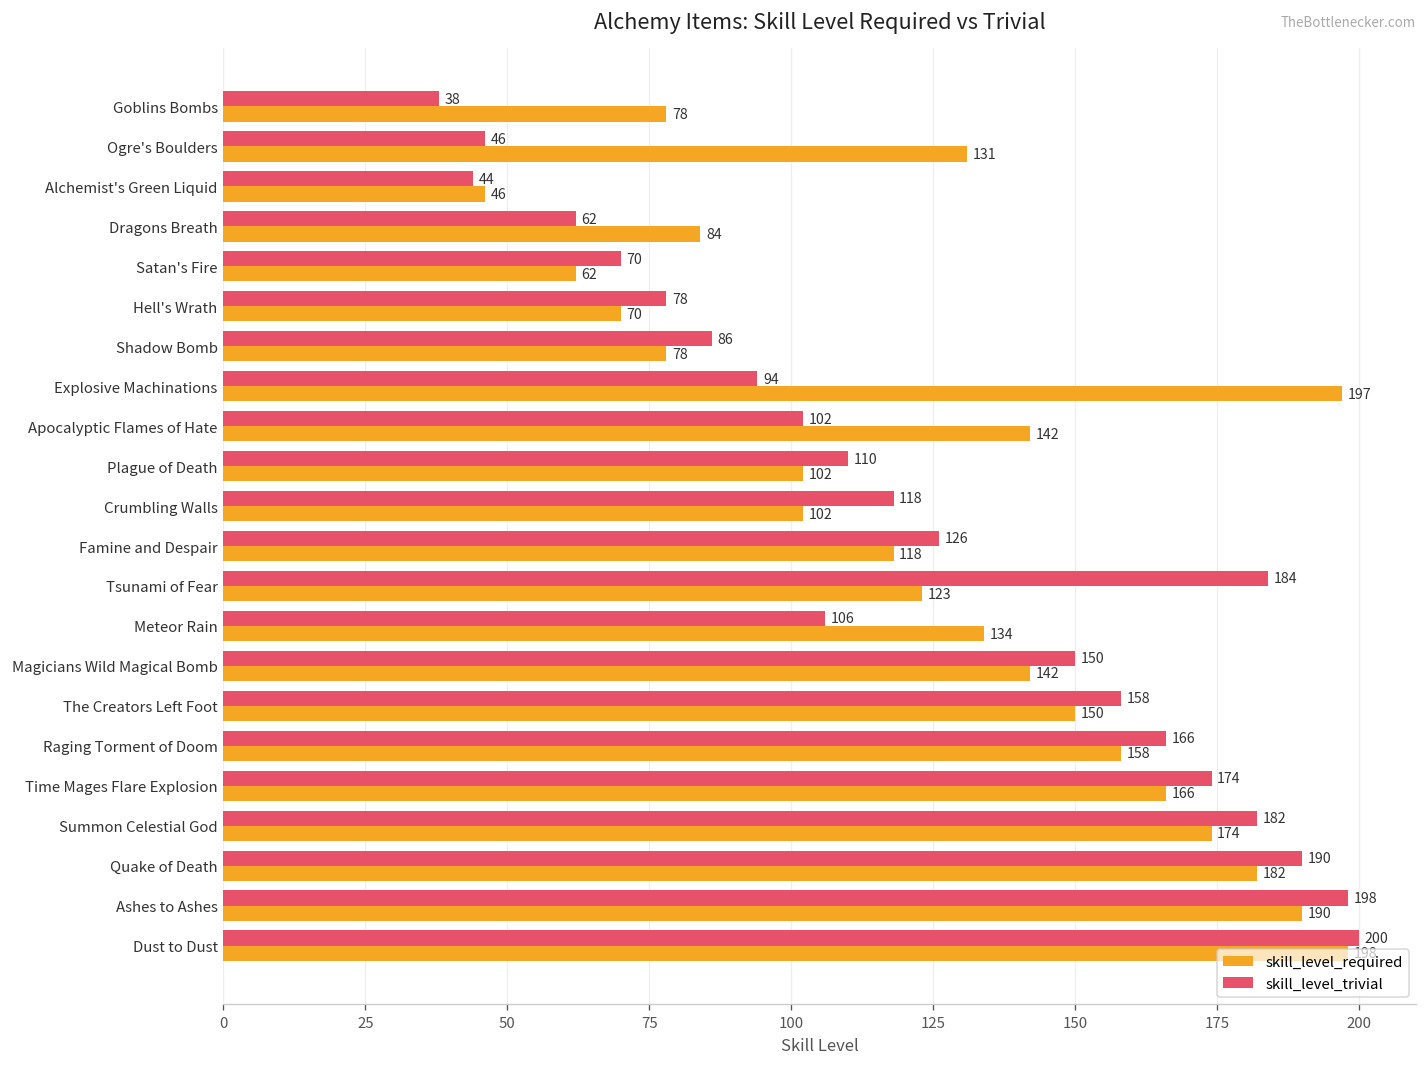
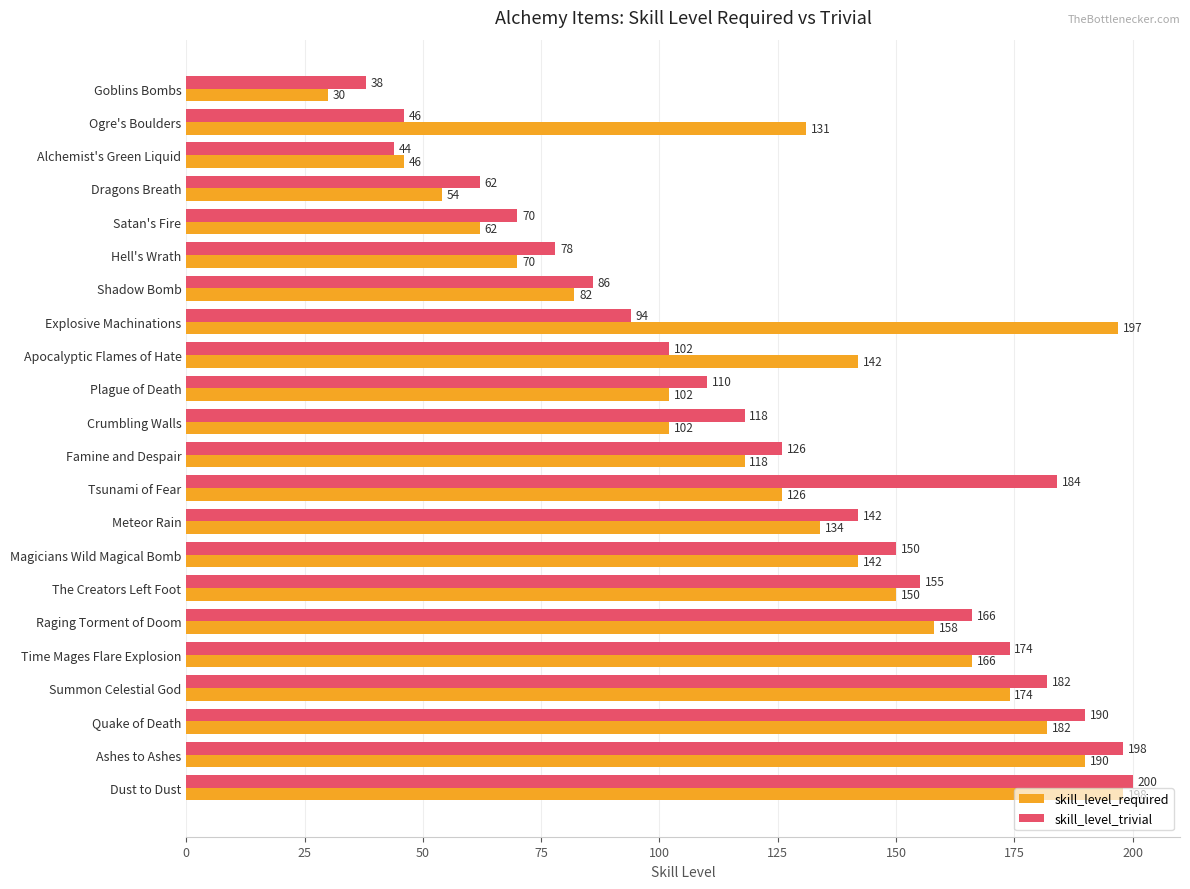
  {
    "skill_level_required": {
-     "Goblins Bombs": 78,
+     "Goblins Bombs": 30,
      "Ogre's Boulders": 131,
      "Alchemist's Green Liquid": 46,
-     "Dragons Breath": 84,
+     "Dragons Breath": 54,
      "Satan's Fire": 62,
      "Hell's Wrath": 70,
-     "Shadow Bomb": 78,
+     "Shadow Bomb": 82,
      "Explosive Machinations": 197,
      "Apocalyptic Flames of Hate": 142,
      "Plague of Death": 102,
      "Crumbling Walls": 102,
      "Famine and Despair": 118,
-     "Tsunami of Fear": 123,
+     "Tsunami of Fear": 126,
      "Meteor Rain": 134,
      "Magicians Wild Magical Bomb": 142,
      "The Creators Left Foot": 150,
      "Raging Torment of Doom": 158,
      "Time Mages Flare Explosion": 166,
      "Summon Celestial God": 174,
      "Quake of Death": 182,
      "Ashes to Ashes": 190
    },
    "skill_level_trivial": {
      "Goblins Bombs": 38,
      "Ogre's Boulders": 46,
      "Alchemist's Green Liquid": 44,
      "Dragons Breath": 62,
      "Satan's Fire": 70,
      "Hell's Wrath": 78,
      "Shadow Bomb": 86,
      "Explosive Machinations": 94,
      "Apocalyptic Flames of Hate": 102,
      "Plague of Death": 110,
      "Crumbling Walls": 118,
      "Famine and Despair": 126,
      "Tsunami of Fear": 184,
-     "Meteor Rain": 106,
+     "Meteor Rain": 142,
      "Magicians Wild Magical Bomb": 150,
-     "The Creators Left Foot": 158,
+     "The Creators Left Foot": 155,
      "Raging Torment of Doom": 166,
      "Time Mages Flare Explosion": 174,
      "Summon Celestial God": 182,
      "Quake of Death": 190,
      "Ashes to Ashes": 198,
      "Dust to Dust": 200
    }
  }
